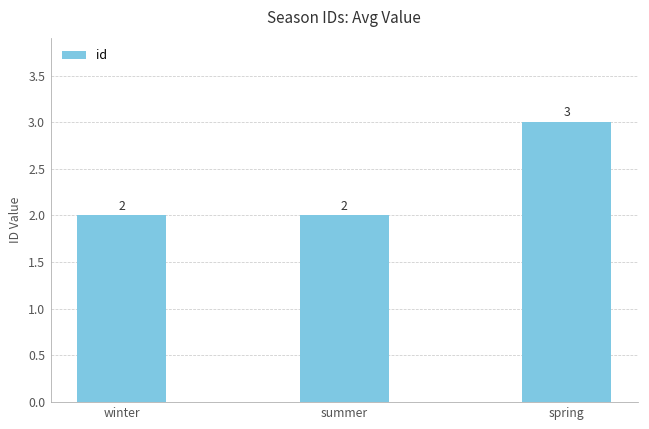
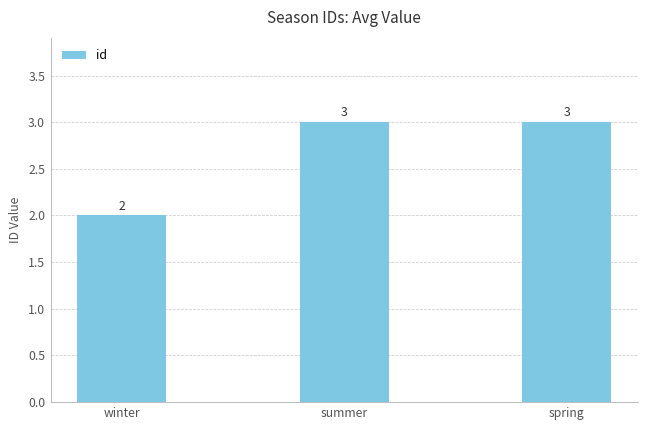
  {
    "winter": 2,
-   "summer": 2,
+   "summer": 3,
    "spring": 3
  }
